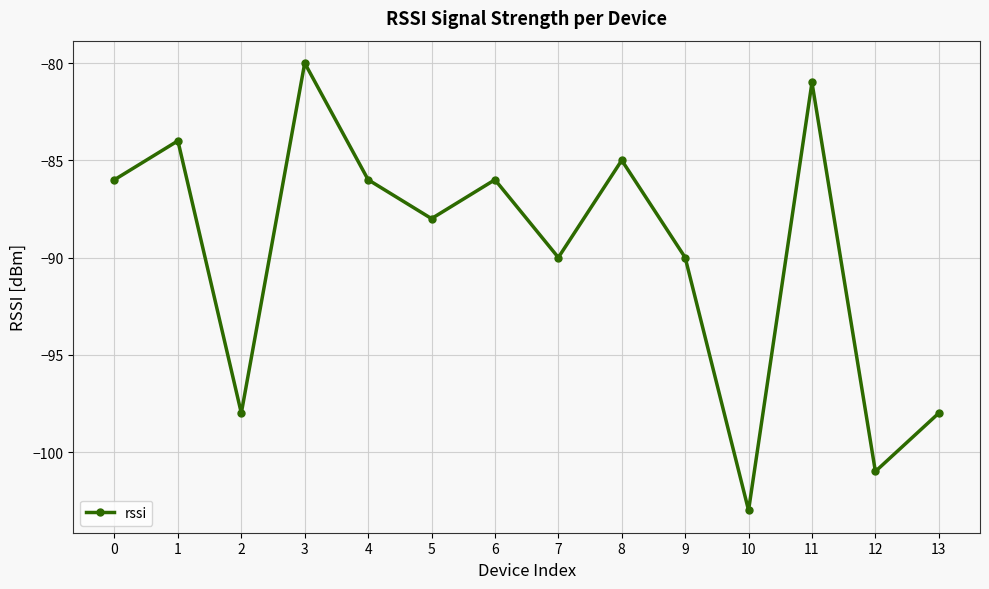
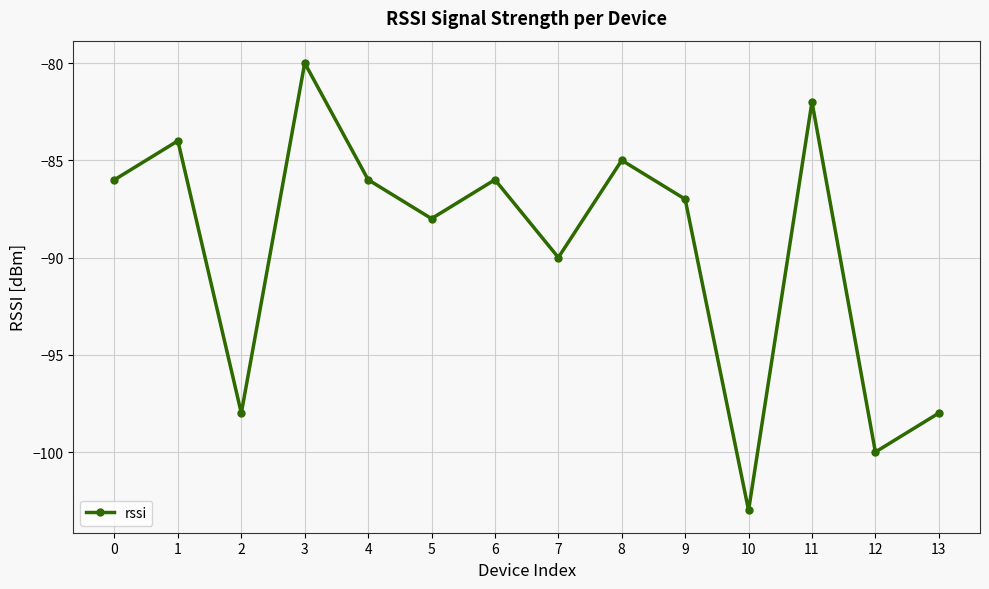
  {
    "0": -86,
    "1": -84,
    "2": -98,
    "3": -80,
    "4": -86,
    "5": -88,
    "6": -86,
    "7": -90,
    "8": -85,
-   "9": -90,
+   "9": -87,
    "10": -103,
-   "11": -81,
-   "12": -101,
+   "11": -82,
+   "12": -100,
    "13": -98
  }
